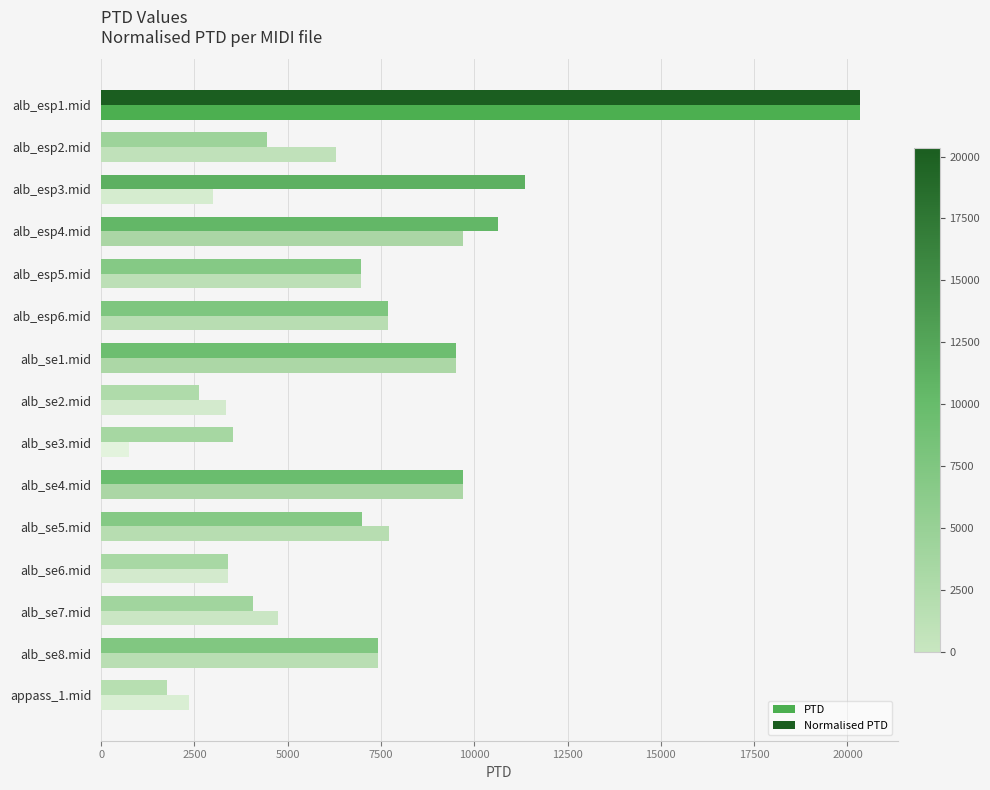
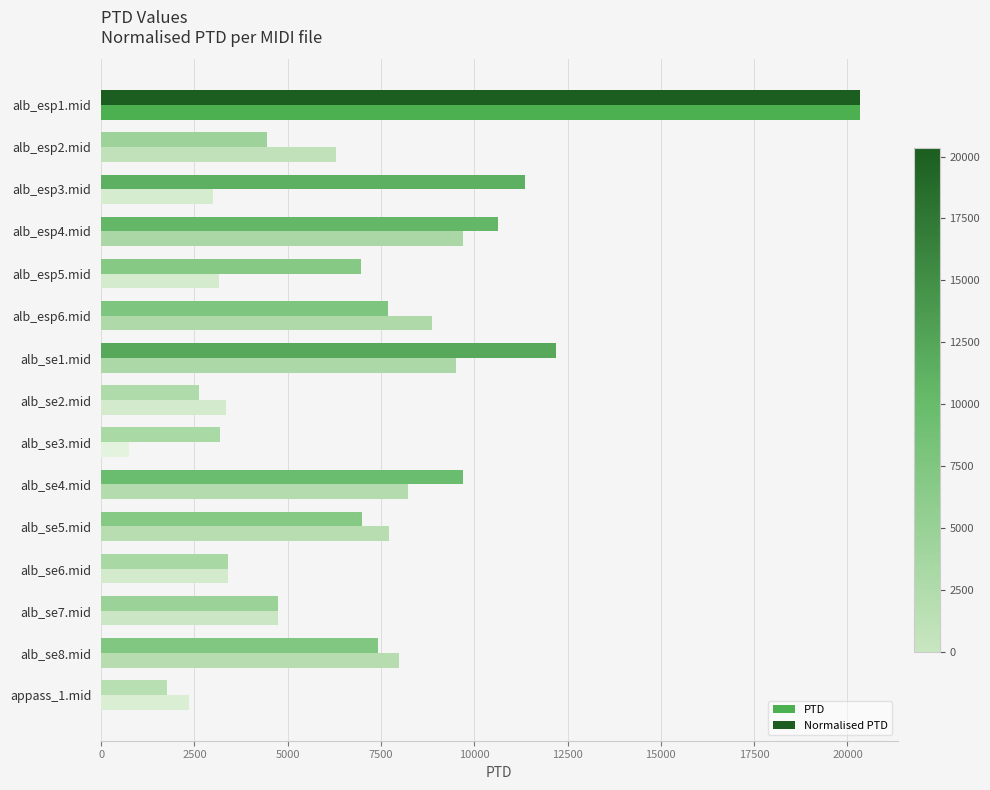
  {
    "PTD": {
      "alb_esp1.mid": 20300,
      "alb_esp2.mid": 6300,
      "alb_esp3.mid": 3000,
      "alb_esp4.mid": 9700,
-     "alb_esp5.mid": 7000,
-     "alb_esp6.mid": 7700,
+     "alb_esp5.mid": 3200,
+     "alb_esp6.mid": 8900,
      "alb_se1.mid": 9500,
      "alb_se2.mid": 3400,
      "alb_se3.mid": 800,
-     "alb_se4.mid": 9700,
+     "alb_se4.mid": 8200,
      "alb_se5.mid": 7700,
      "alb_se6.mid": 3400,
      "alb_se7.mid": 4800,
-     "alb_se8.mid": 7400,
+     "alb_se8.mid": 8000,
      "appass_1.mid": 2400
    },
    "Normalised PTD": {
      "alb_esp1.mid": 20300,
      "alb_esp2.mid": 4500,
      "alb_esp3.mid": 11400,
      "alb_esp4.mid": 10600,
      "alb_esp5.mid": 7000,
      "alb_esp6.mid": 7700,
-     "alb_se1.mid": 9500,
+     "alb_se1.mid": 12200,
      "alb_se2.mid": 2600,
-     "alb_se3.mid": 3500,
+     "alb_se3.mid": 3200,
      "alb_se4.mid": 9700,
      "alb_se5.mid": 7000,
      "alb_se6.mid": 3400,
-     "alb_se7.mid": 4100,
+     "alb_se7.mid": 4800,
      "alb_se8.mid": 7400,
      "appass_1.mid": 1800
    }
  }
